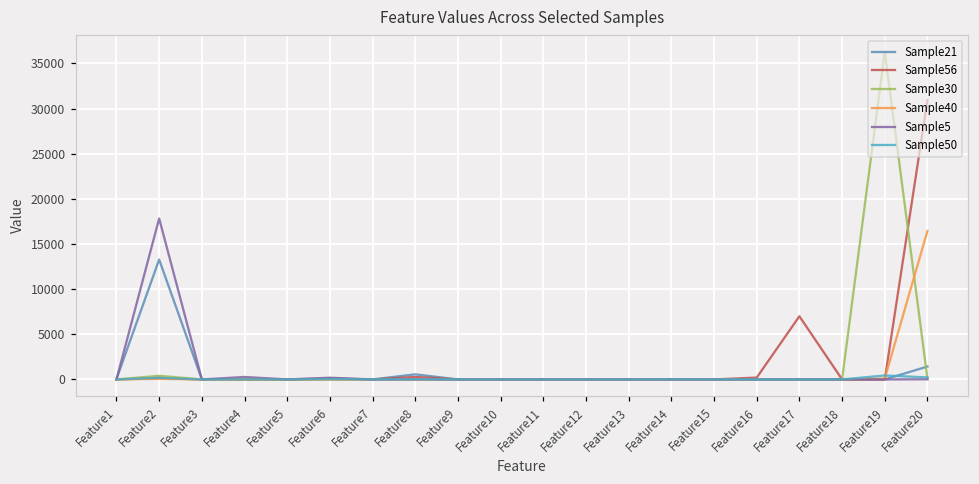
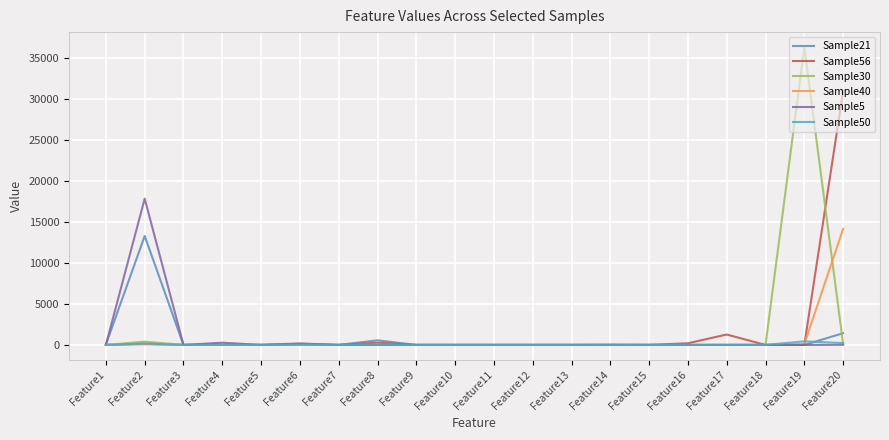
  {
    "Sample56": {
-     "Feature17": 7000
+     "Feature17": 1000
    },
    "Sample40": {
-     "Feature20": 16000
+     "Feature20": 14000
    }
  }
